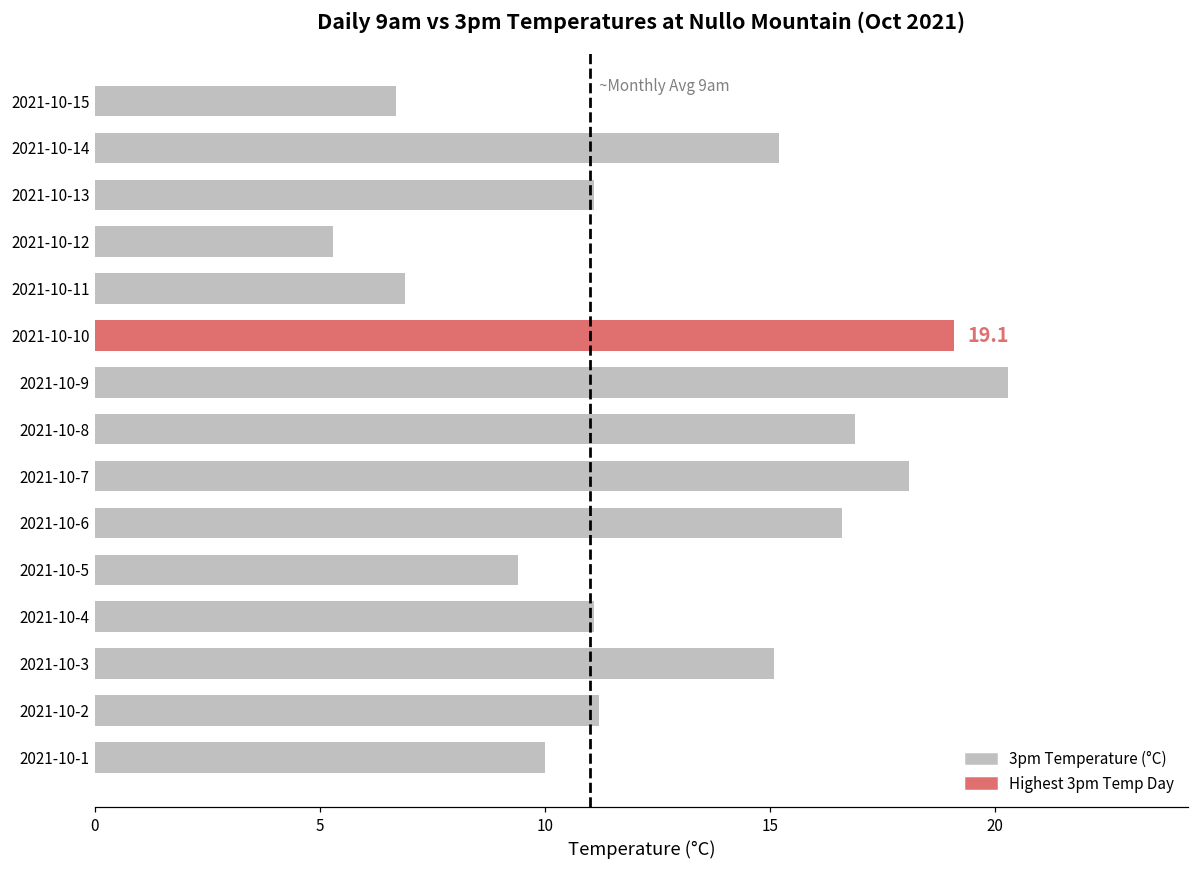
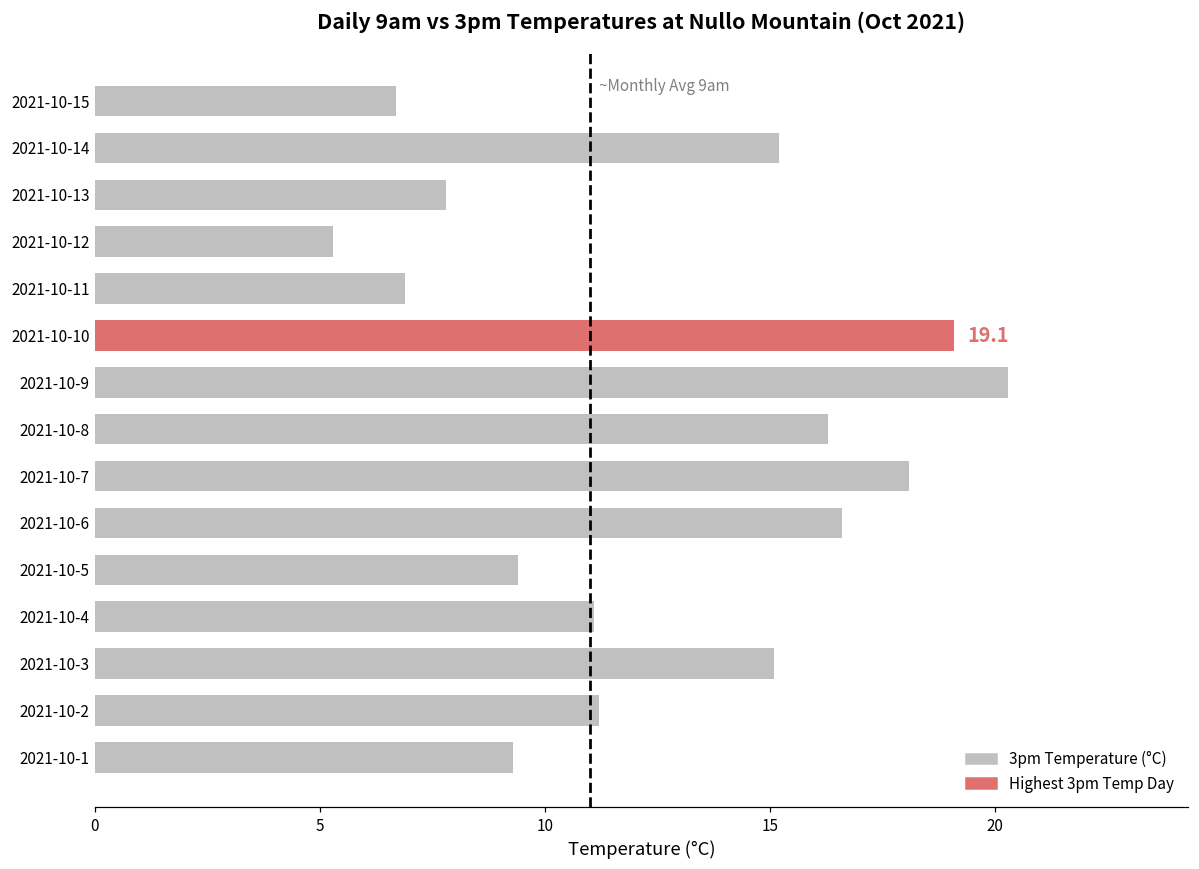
  {
    "2021-10-15": 6.7,
    "2021-10-14": 15.2,
-   "2021-10-13": 11.1,
+   "2021-10-13": 7.8,
    "2021-10-12": 5.3,
    "2021-10-11": 6.9,
    "2021-10-9": 20.3,
-   "2021-10-8": 16.9,
+   "2021-10-8": 16.3,
    "2021-10-7": 18.1,
    "2021-10-6": 16.6,
    "2021-10-5": 9.4,
    "2021-10-4": 11.1,
    "2021-10-3": 15.1,
    "2021-10-2": 11.2,
-   "2021-10-1": 10.0
+   "2021-10-1": 9.3
  }
